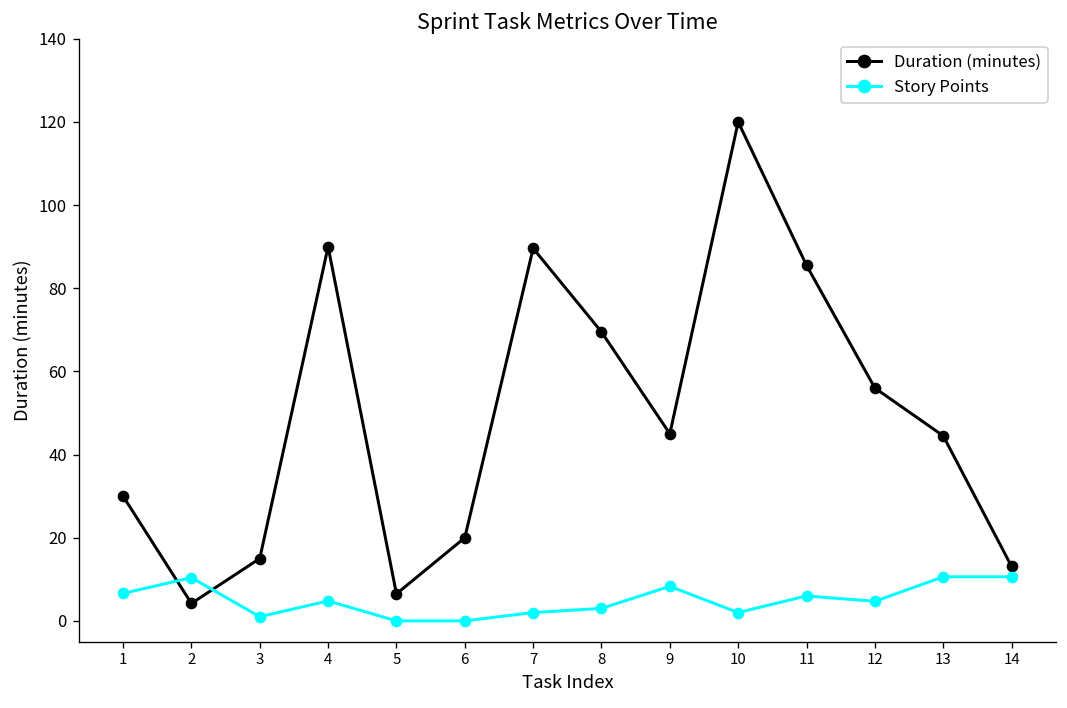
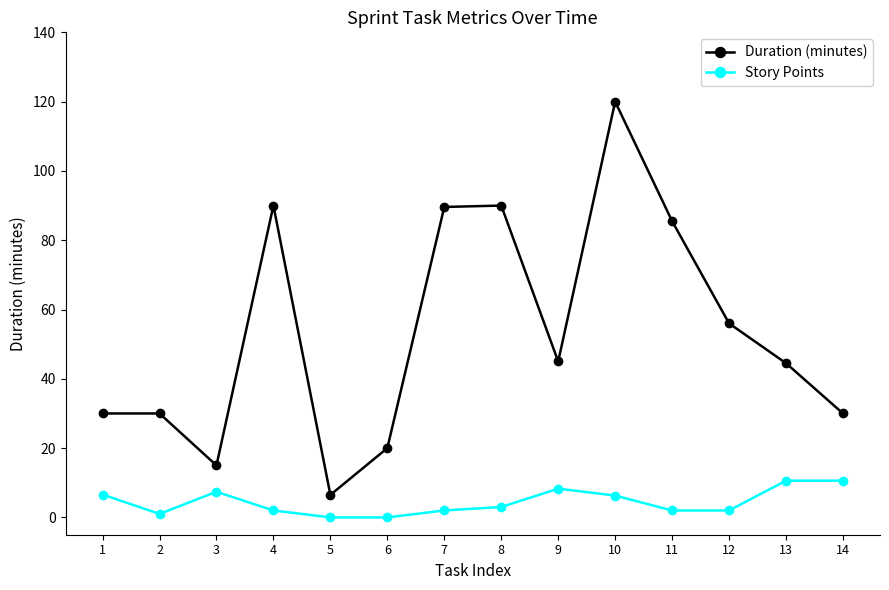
  {
    "Duration (minutes)": {
      "1": 30,
-     "2": 4,
+     "2": 30,
      "3": 15,
      "4": 90,
      "5": 7,
      "6": 20,
      "7": 90,
-     "8": 70,
+     "8": 90,
      "9": 45,
      "10": 120,
      "11": 86,
      "12": 56,
      "13": 45,
-     "14": 13
+     "14": 30
    },
    "Story Points": {
      "1": 7,
-     "2": 10,
-     "3": 1,
-     "4": 5,
+     "2": 1,
+     "3": 7,
+     "4": 2,
      "5": 0,
      "6": 0,
      "7": 2,
      "8": 3,
      "9": 8,
-     "10": 2,
-     "11": 6,
-     "12": 5,
+     "10": 6,
+     "11": 2,
+     "12": 2,
      "13": 11,
      "14": 11
    }
  }
